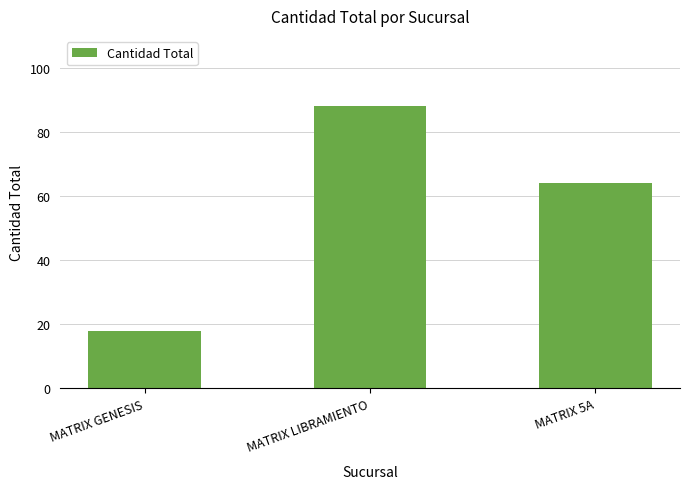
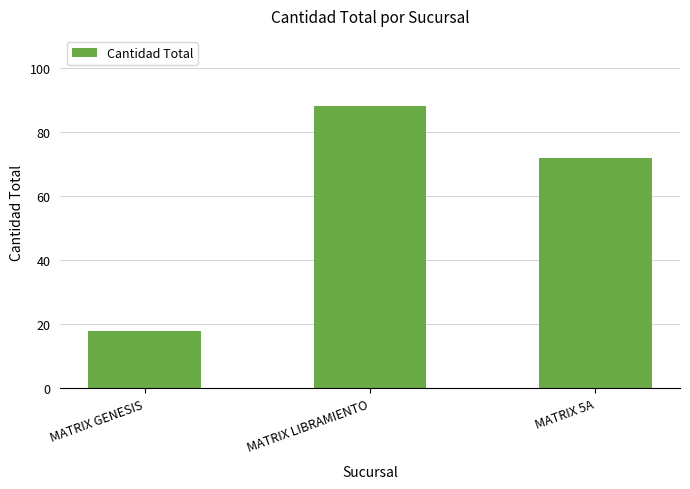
  {
    "MATRIX GENESIS": 18,
    "MATRIX LIBRAMIENTO": 88,
-   "MATRIX 5A": 64
+   "MATRIX 5A": 72
  }
